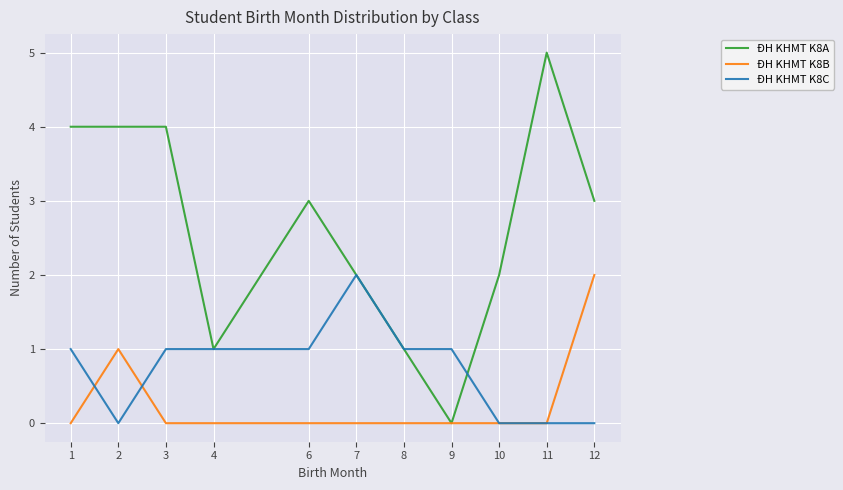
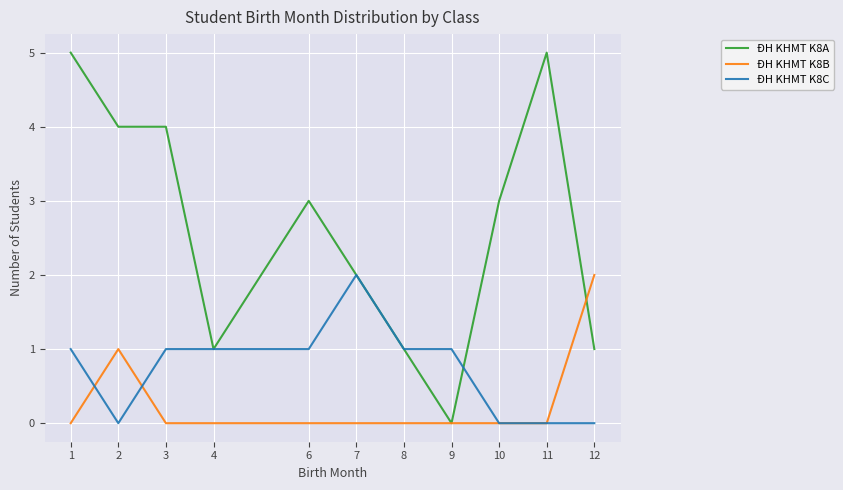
  {
    "ĐH KHMT K8A": {
-     "1": 4,
+     "1": 5,
      "2": 4,
      "3": 4,
      "6": 3,
-     "10": 2,
+     "10": 3,
      "11": 5,
-     "12": 3
+     "12": 1
    },
    "ĐH KHMT K8B": {
      "1": 0,
      "2": 1,
      "3": 0,
      "4": 0,
      "6": 0,
      "7": 0,
      "8": 0,
      "12": 2
    },
    "ĐH KHMT K8C": {
      "1": 1,
      "2": 0,
      "3": 1,
      "6": 1,
      "9": 1,
      "12": 0
    }
  }
